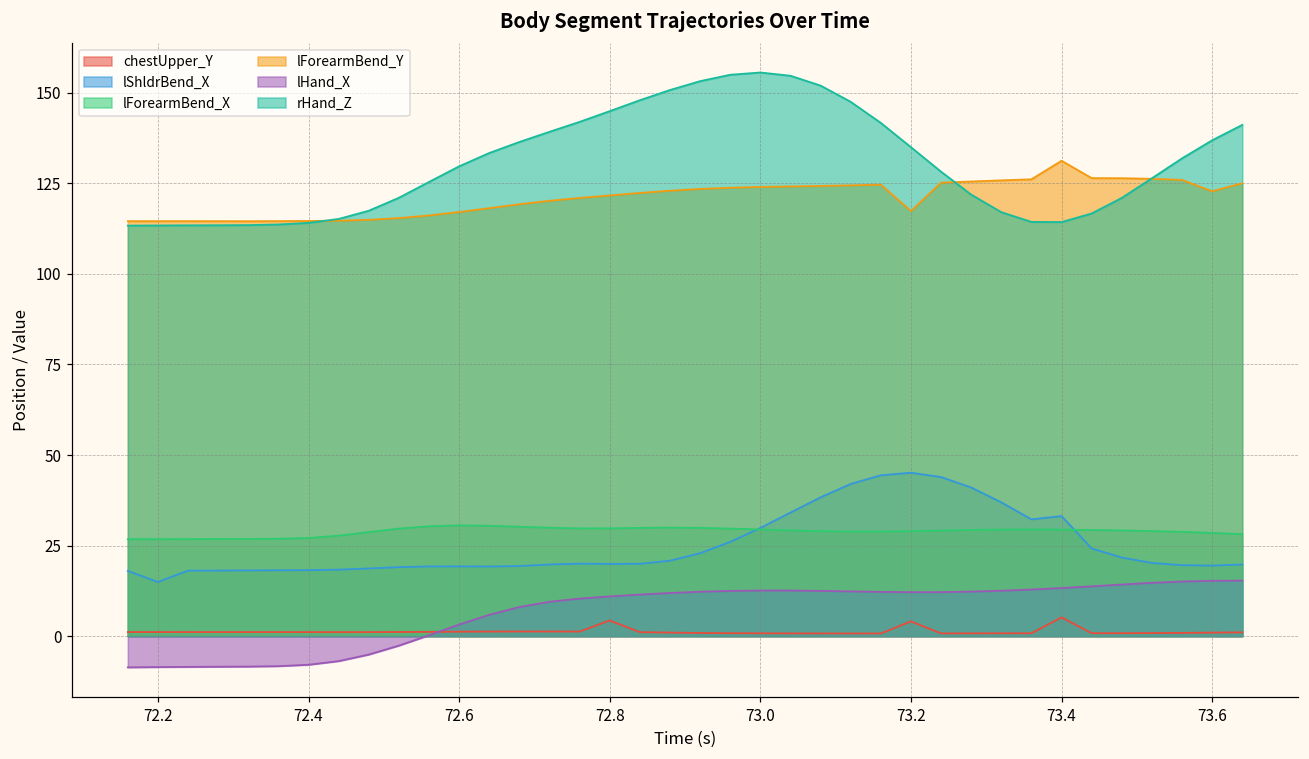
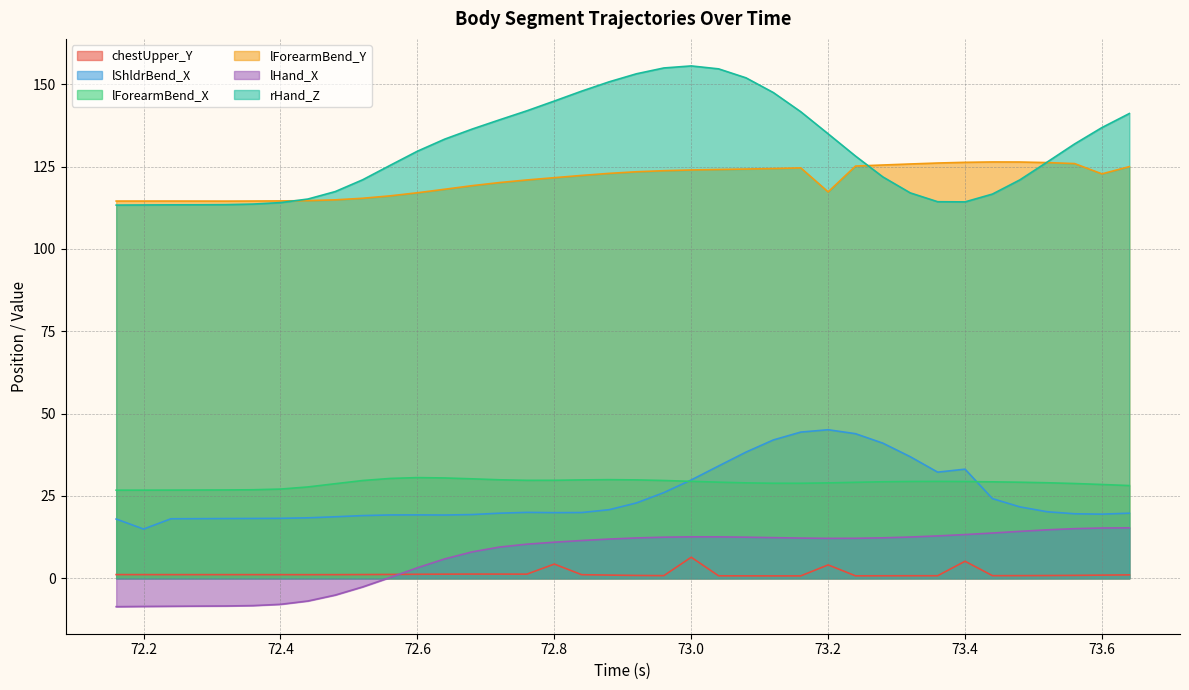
  {
    "chestUpper_Y": {
      "72.2": 1,
      "72.4": 1,
      "72.6": 1,
      "72.8": 4,
-     "73.0": 1,
+     "73.0": 6,
      "73.2": 4,
      "73.4": 5,
      "73.6": 1
    },
    "lShldrBend_X": {
      "72.2": 15,
      "72.4": 18,
      "72.6": 19,
      "72.8": 20,
      "73.2": 45,
      "73.4": 33,
      "73.6": 19
    },
    "lForearmBend_Y": {
      "72.2": 115,
      "72.6": 117,
      "72.8": 122,
      "73.0": 124,
      "73.2": 117,
-     "73.4": 131,
+     "73.4": 126,
      "73.6": 123
    }
  }
